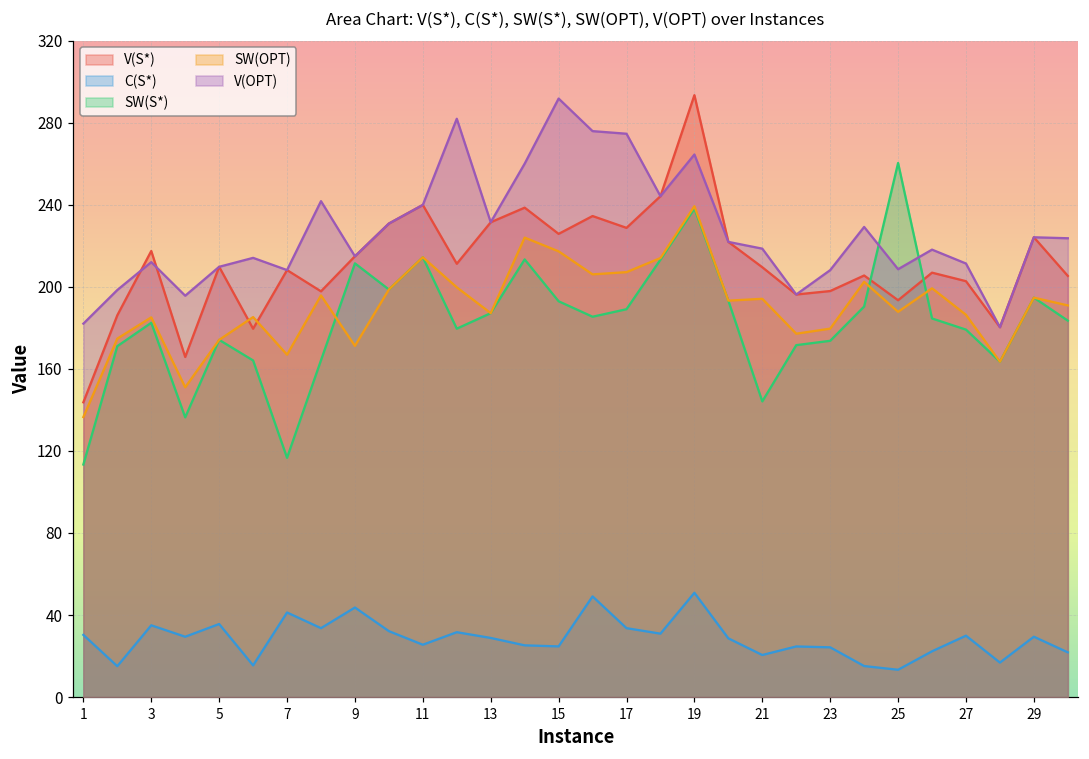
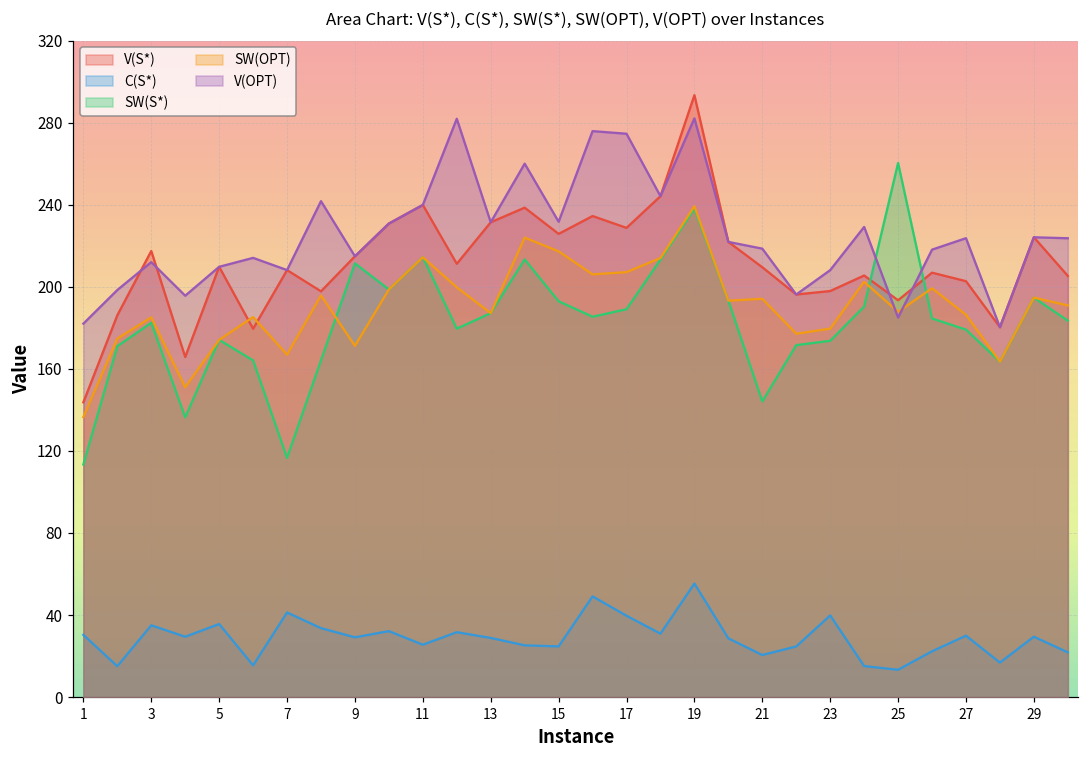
  {
    "C(S*)": {
      "1": 30,
      "3": 35,
      "5": 36,
      "7": 41,
-     "9": 44,
+     "9": 29,
      "11": 26,
      "13": 29,
      "15": 25,
-     "17": 34,
-     "19": 51,
+     "17": 40,
+     "19": 55,
      "21": 21,
-     "23": 24,
+     "23": 40,
      "25": 13,
      "27": 30,
      "29": 29
    },
    "SW(S*)": {
      "1": 113,
      "3": 182,
      "7": 117,
      "9": 211,
      "15": 193,
      "17": 189,
      "21": 144,
      "23": 174,
      "25": 260,
      "27": 179
    },
    "V(OPT)": {
      "1": 182,
      "3": 212,
-     "15": 292,
+     "15": 232,
      "17": 275,
-     "19": 264,
+     "19": 282,
      "21": 219,
      "23": 208,
-     "25": 209,
-     "27": 211
+     "25": 185,
+     "27": 224
    }
  }
